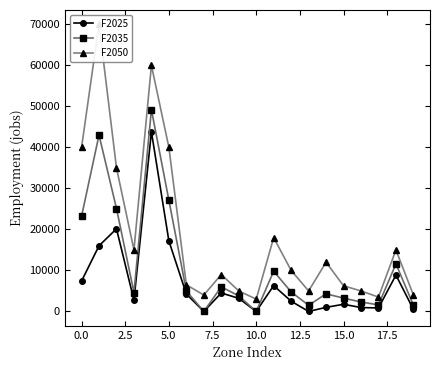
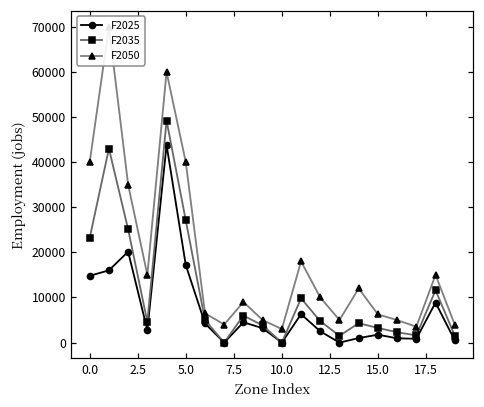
  {
    "F2025": {
-     "0.0": 7000,
+     "0.0": 15000,
      "5.0": 17000,
      "15.0": 2000
    }
  }
